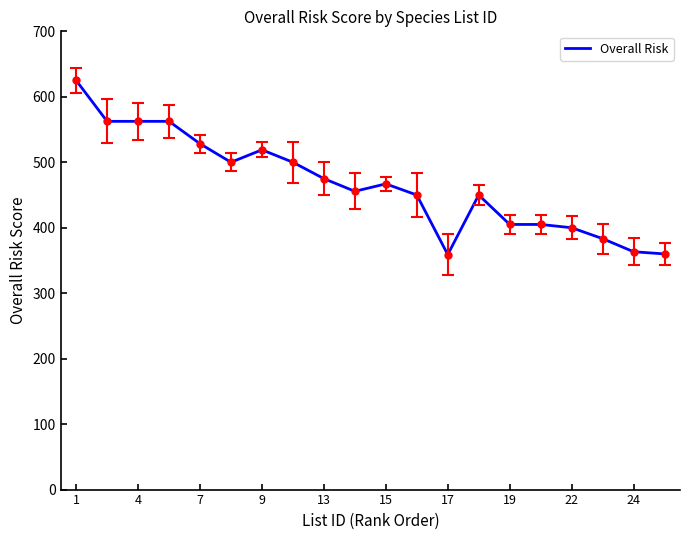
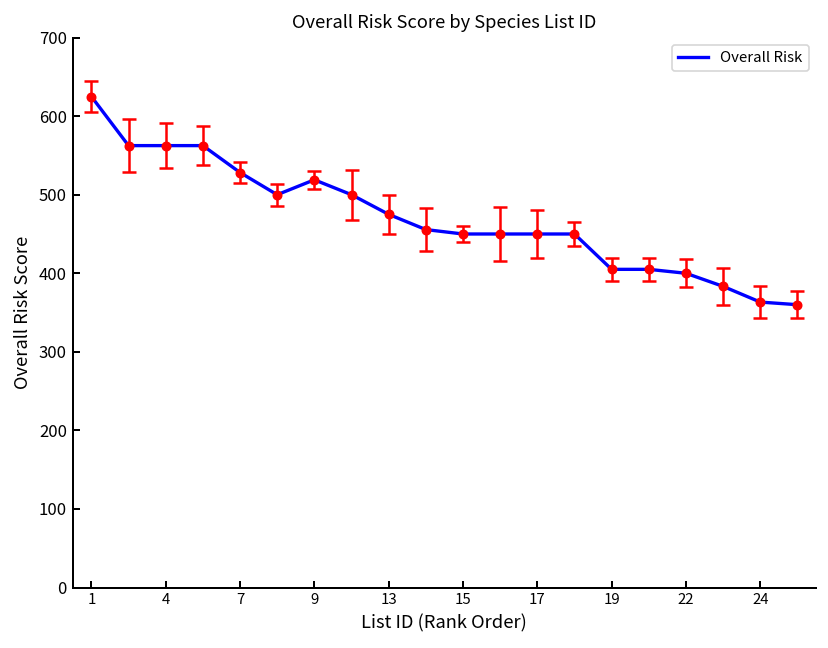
  {
    "Overall Risk": {
      "1": 630,
      "4": 560,
      "7": 530,
      "9": 520,
      "13": 480,
-     "15": 470,
-     "17": 360,
+     "15": 450,
+     "17": 450,
      "19": 410,
      "22": 400,
      "24": 360
    }
  }
